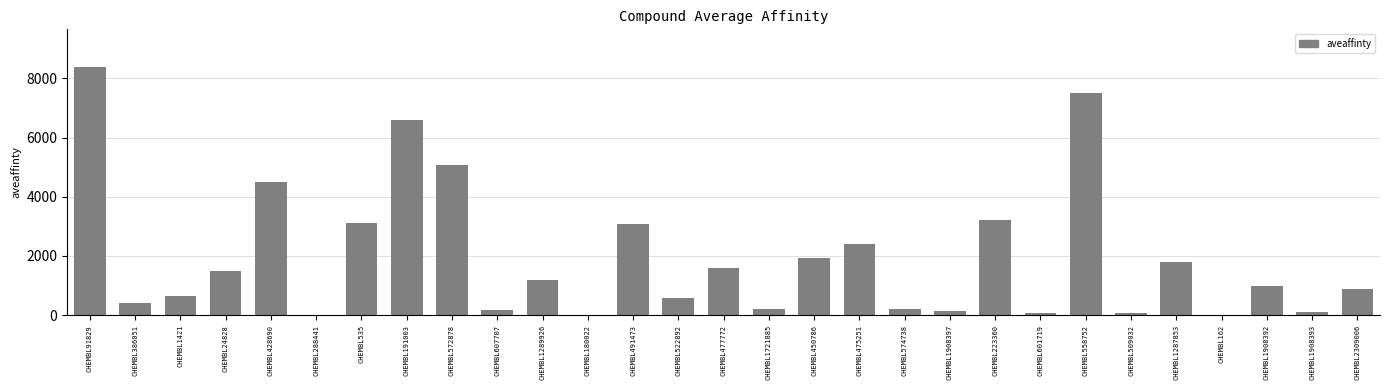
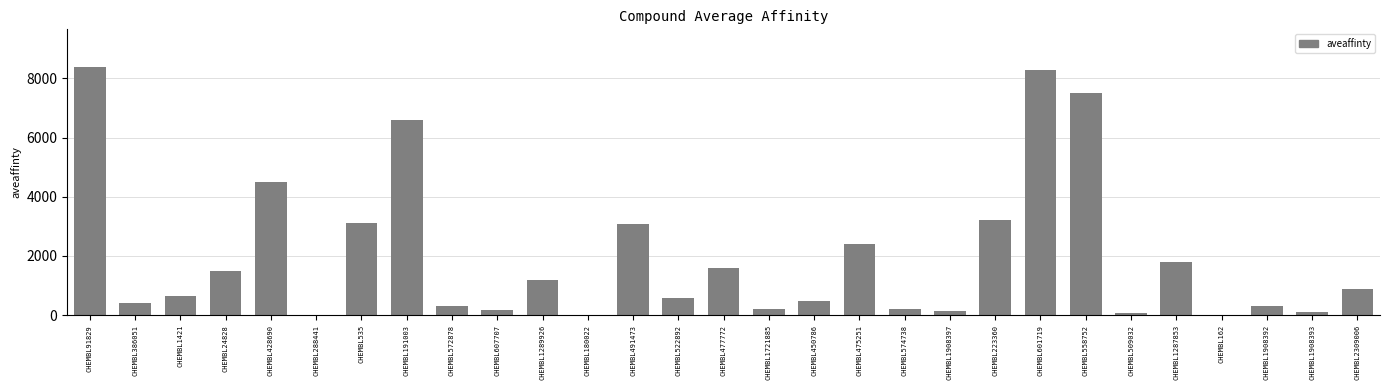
  {
    "CHEMBL91829": 8400,
    "CHEMBL386051": 400,
    "CHEMBL1421": 600,
    "CHEMBL24828": 1500,
    "CHEMBL428690": 4500,
    "CHEMBL535": 3100,
    "CHEMBL191003": 6600,
-   "CHEMBL572878": 5100,
+   "CHEMBL572878": 300,
    "CHEMBL607707": 200,
    "CHEMBL1289926": 1200,
    "CHEMBL491473": 3100,
    "CHEMBL522892": 600,
    "CHEMBL477772": 1600,
    "CHEMBL1721885": 200,
-   "CHEMBL450786": 1900,
+   "CHEMBL450786": 500,
    "CHEMBL475251": 2400,
    "CHEMBL574738": 200,
    "CHEMBL1908397": 200,
    "CHEMBL223360": 3200,
-   "CHEMBL601719": 100,
+   "CHEMBL601719": 8300,
    "CHEMBL558752": 7500,
    "CHEMBL1287853": 1800,
-   "CHEMBL1908392": 1000,
+   "CHEMBL1908392": 300,
    "CHEMBL1908393": 100,
    "CHEMBL2309006": 900
  }
